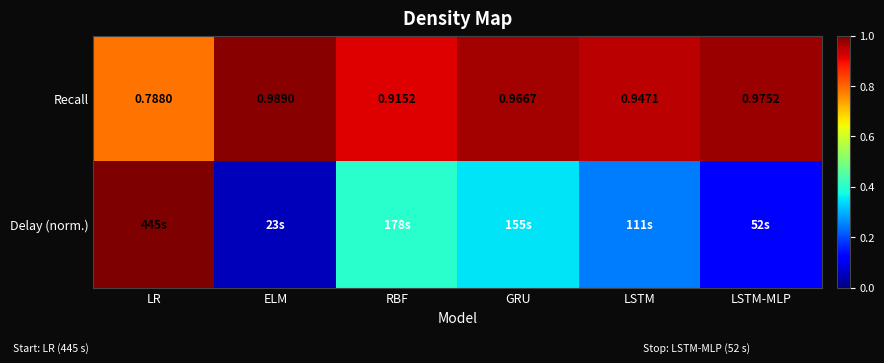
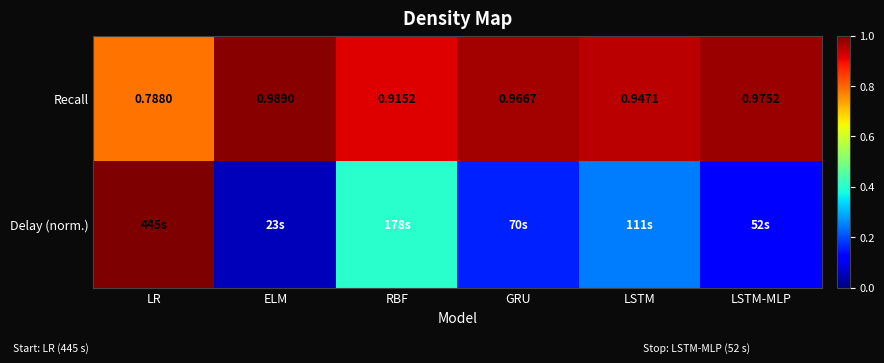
  {
    "Recall": {
      "LR": "0.7880",
      "ELM": "0.9890",
      "RBF": "0.9152",
      "GRU": "0.9667",
      "LSTM": "0.9471",
      "LSTM-MLP": "0.9752"
    },
    "Delay (norm.)": {
      "LR": "445s",
      "ELM": "23s",
      "RBF": "178s",
-     "GRU": "155s",
+     "GRU": "70s",
      "LSTM": "111s",
      "LSTM-MLP": "52s"
    }
  }
